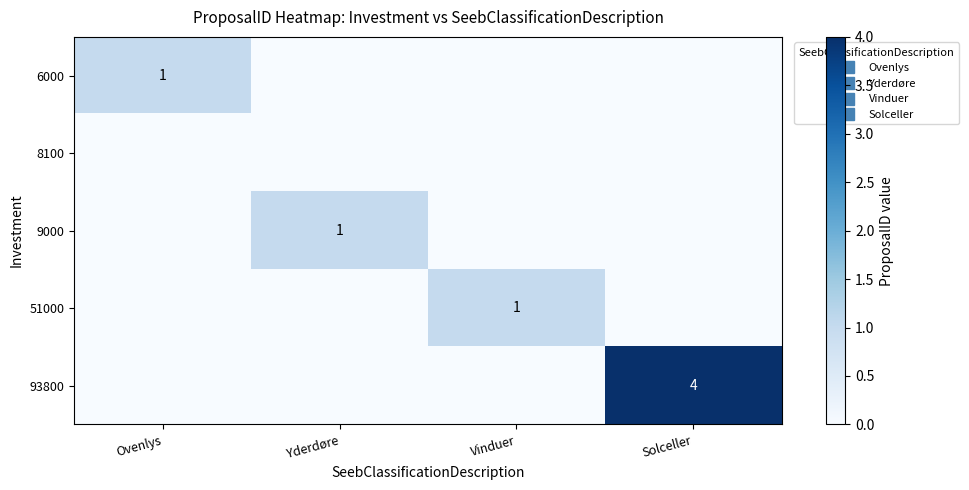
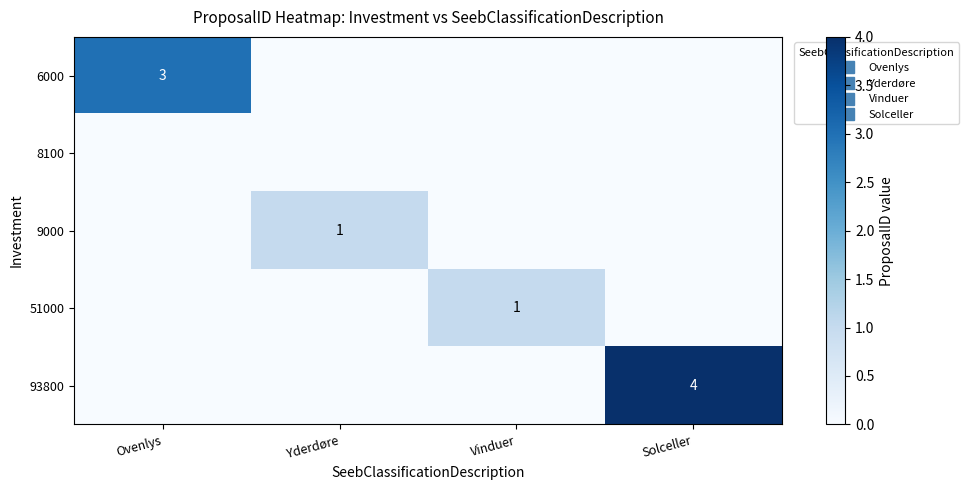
  {
    "6000": {
-     "Ovenlys": 1
+     "Ovenlys": 3
    },
    "9000": {
      "Yderdøre": 1
    },
    "51000": {
      "Vinduer": 1
    },
    "93800": {
      "Solceller": 4
    }
  }
